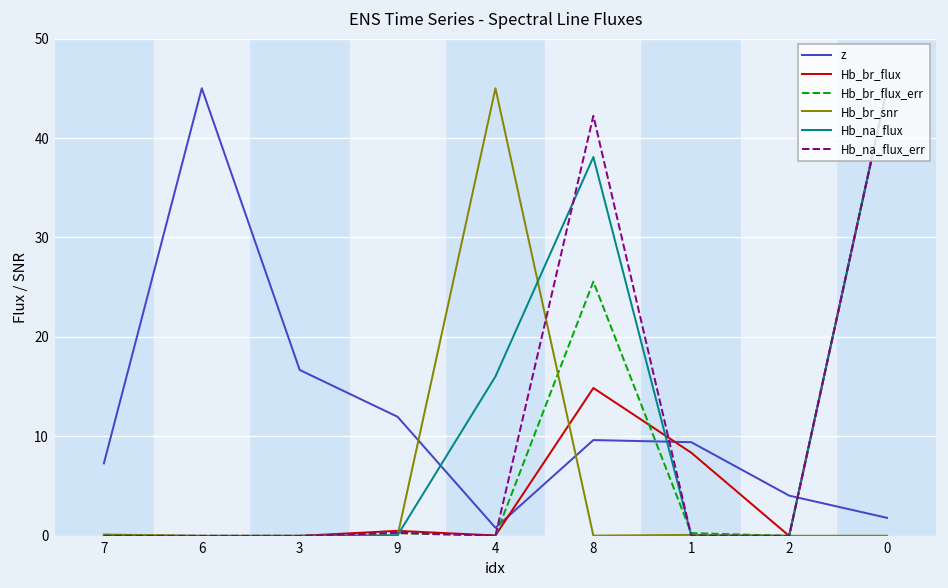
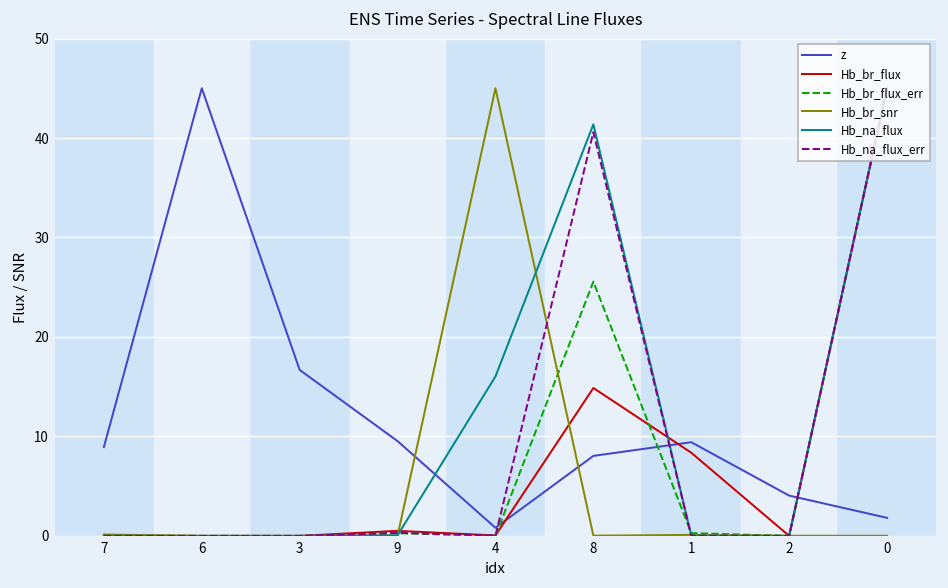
  {
    "z": {
-     "7": 7,
+     "7": 9,
      "6": 45,
      "3": 17,
-     "9": 12,
+     "9": 10,
      "4": 1,
-     "8": 10,
+     "8": 8,
      "1": 9,
      "2": 4,
      "0": 2
    },
    "Hb_br_flux": {
      "8": 15,
      "1": 8
    },
    "Hb_br_flux_err": {
      "8": 26
    },
    "Hb_br_snr": {
      "4": 45,
      "8": 0,
      "0": 0
    },
    "Hb_na_flux": {
      "4": 16,
-     "8": 38
+     "8": 41
    },
    "Hb_na_flux_err": {
-     "8": 42
+     "8": 41
    }
  }
